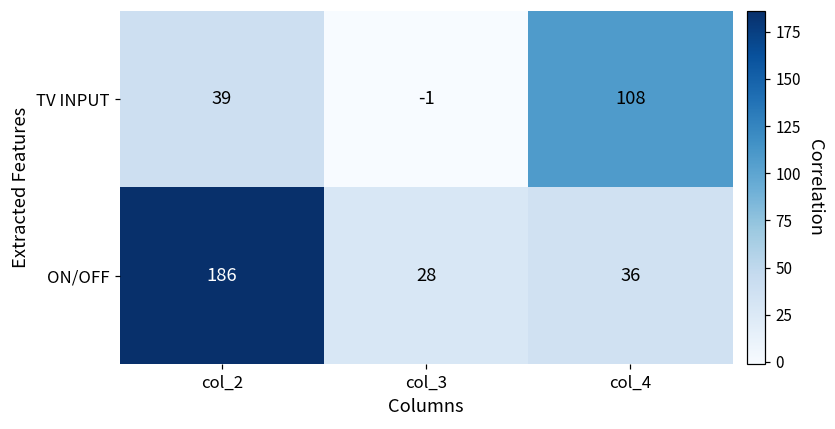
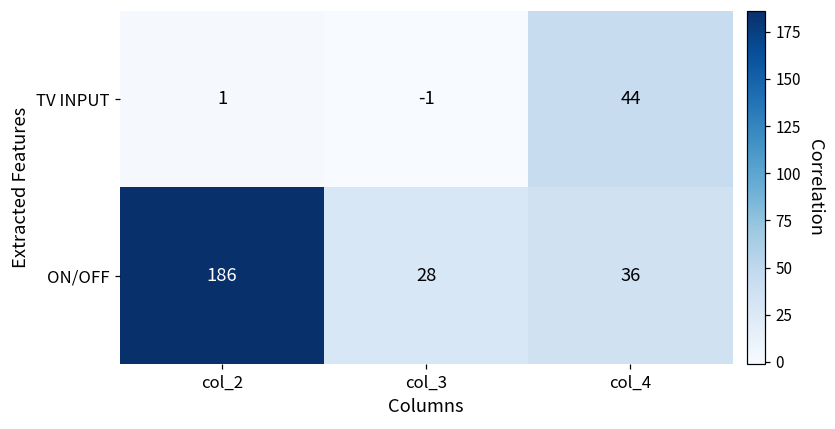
  {
    "TV INPUT": {
-     "col_2": 39,
+     "col_2": 1,
      "col_3": -1,
-     "col_4": 108
+     "col_4": 44
    },
    "ON/OFF": {
      "col_2": 186,
      "col_3": 28,
      "col_4": 36
    }
  }
